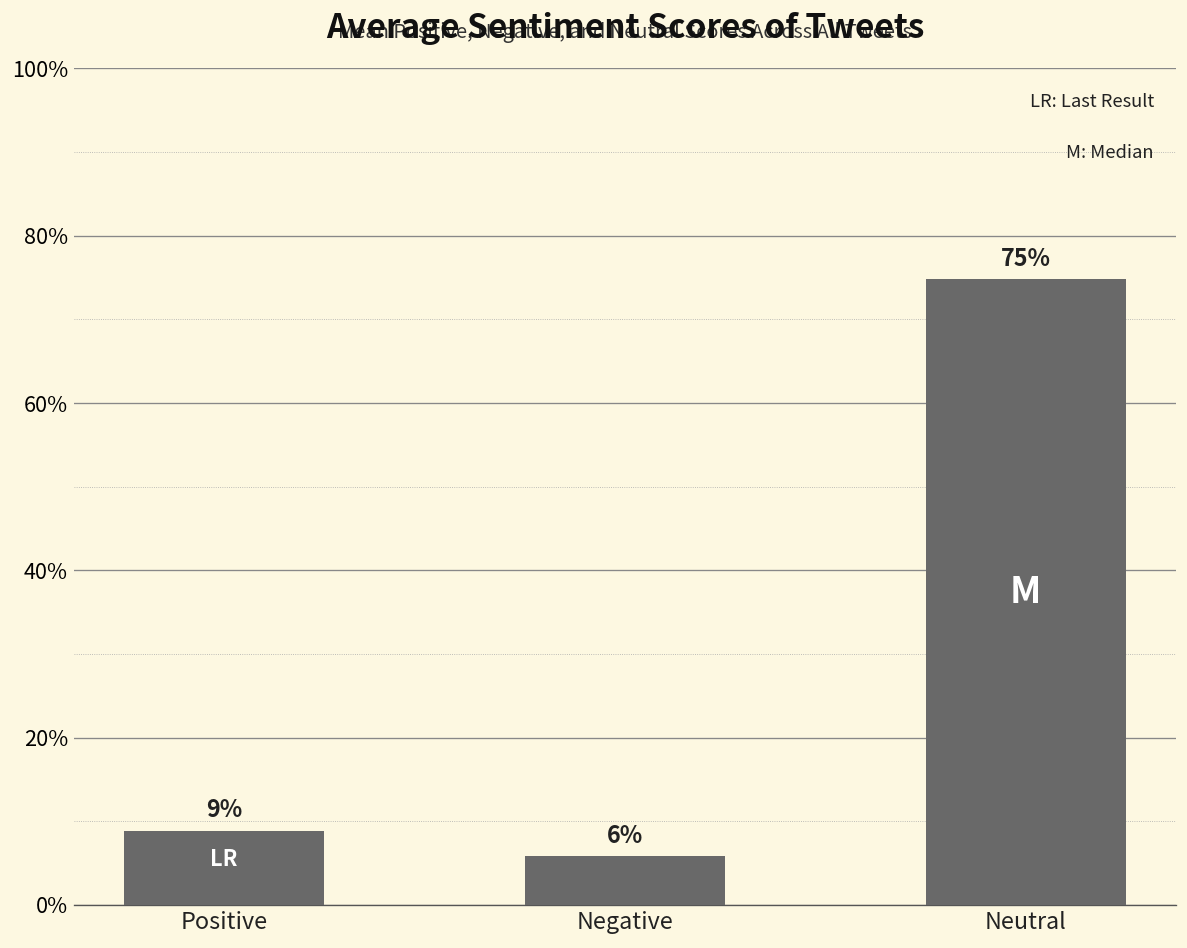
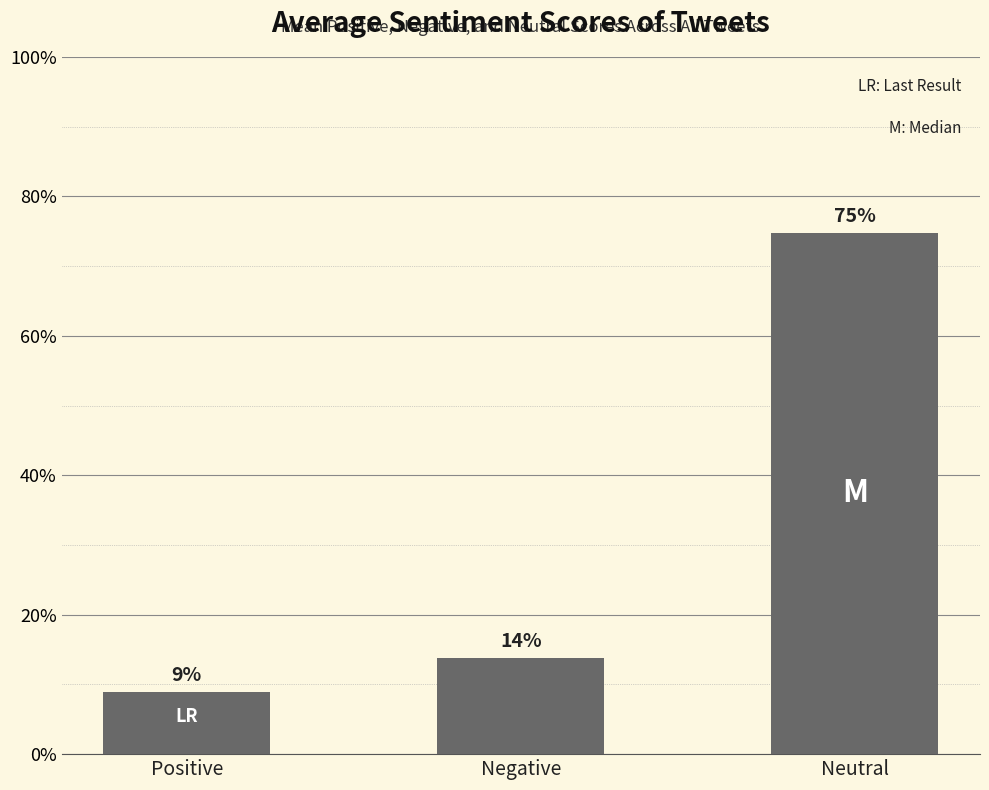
  {
    "Positive": "9%",
-   "Negative": "6%",
+   "Negative": "14%",
    "Neutral": "75%"
  }
